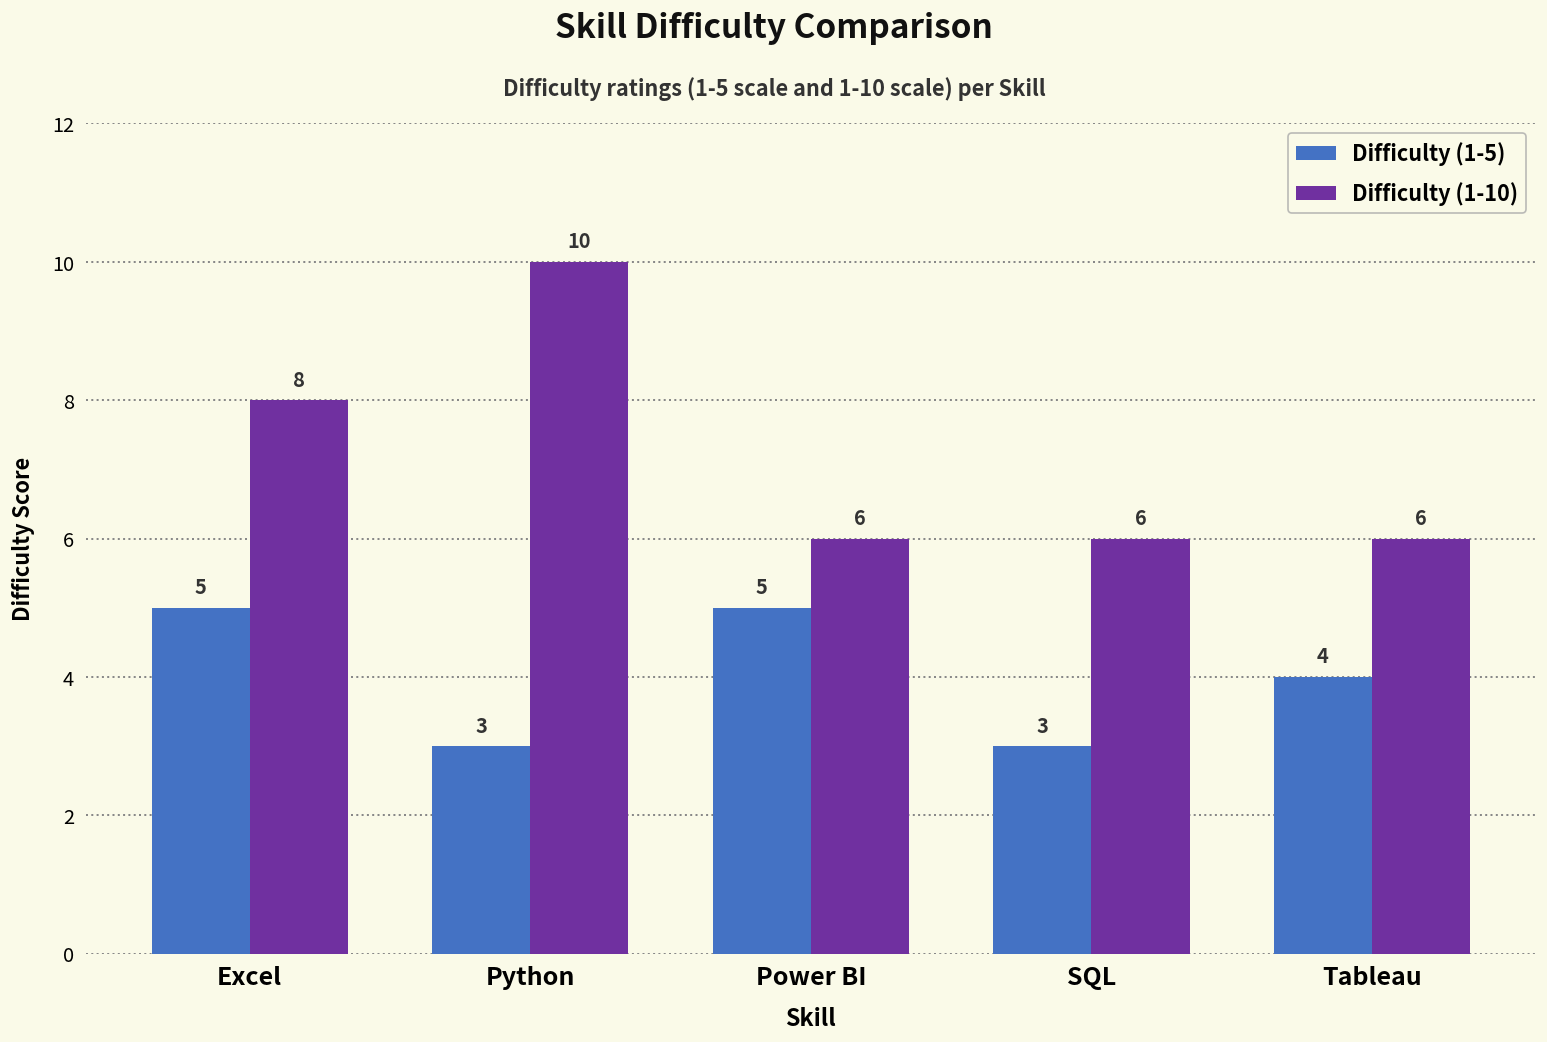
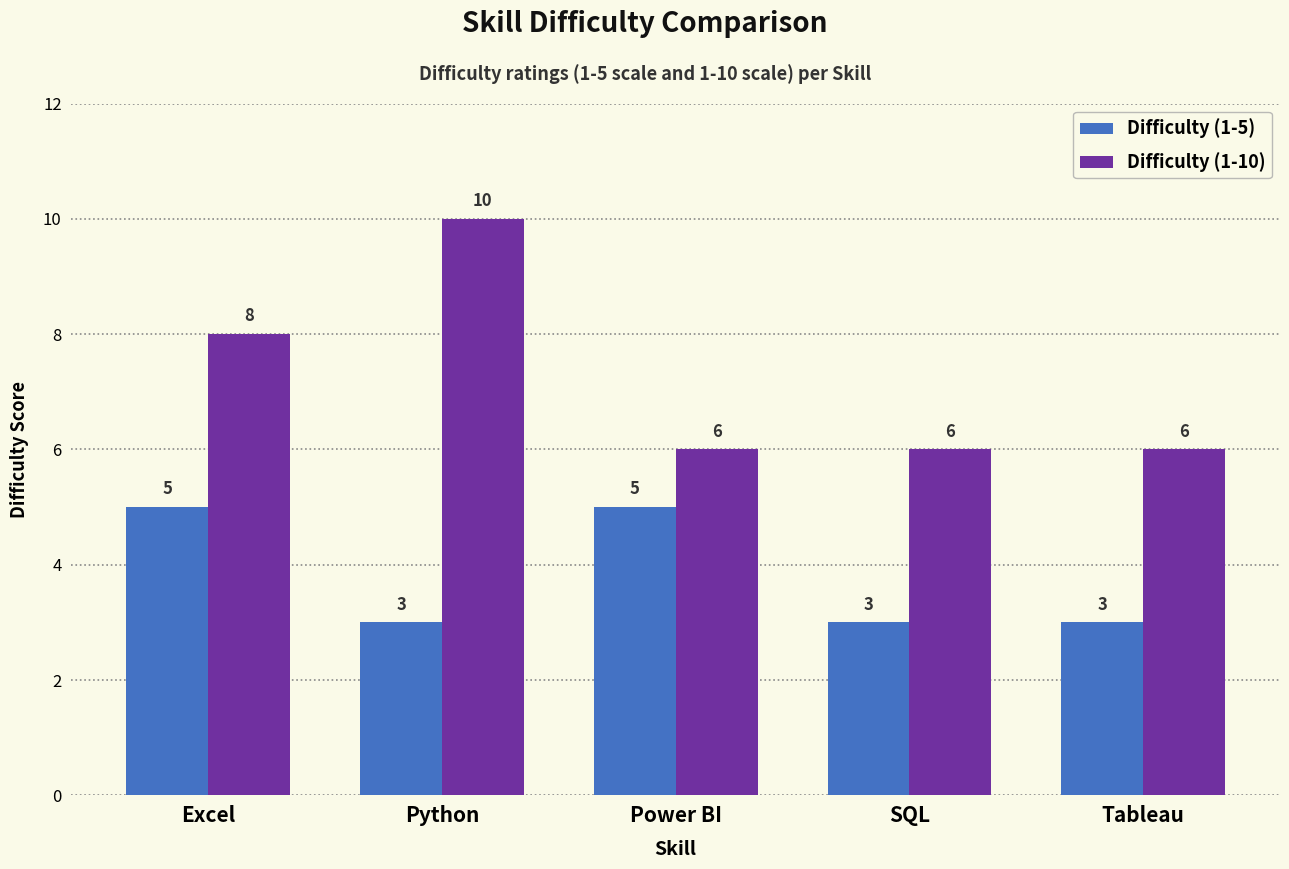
  {
    "Difficulty (1-5)": {
      "Excel": 5,
      "Python": 3,
      "Power BI": 5,
      "SQL": 3,
-     "Tableau": 4
+     "Tableau": 3
    },
    "Difficulty (1-10)": {
      "Excel": 8,
      "Python": 10,
      "Power BI": 6,
      "SQL": 6,
      "Tableau": 6
    }
  }
